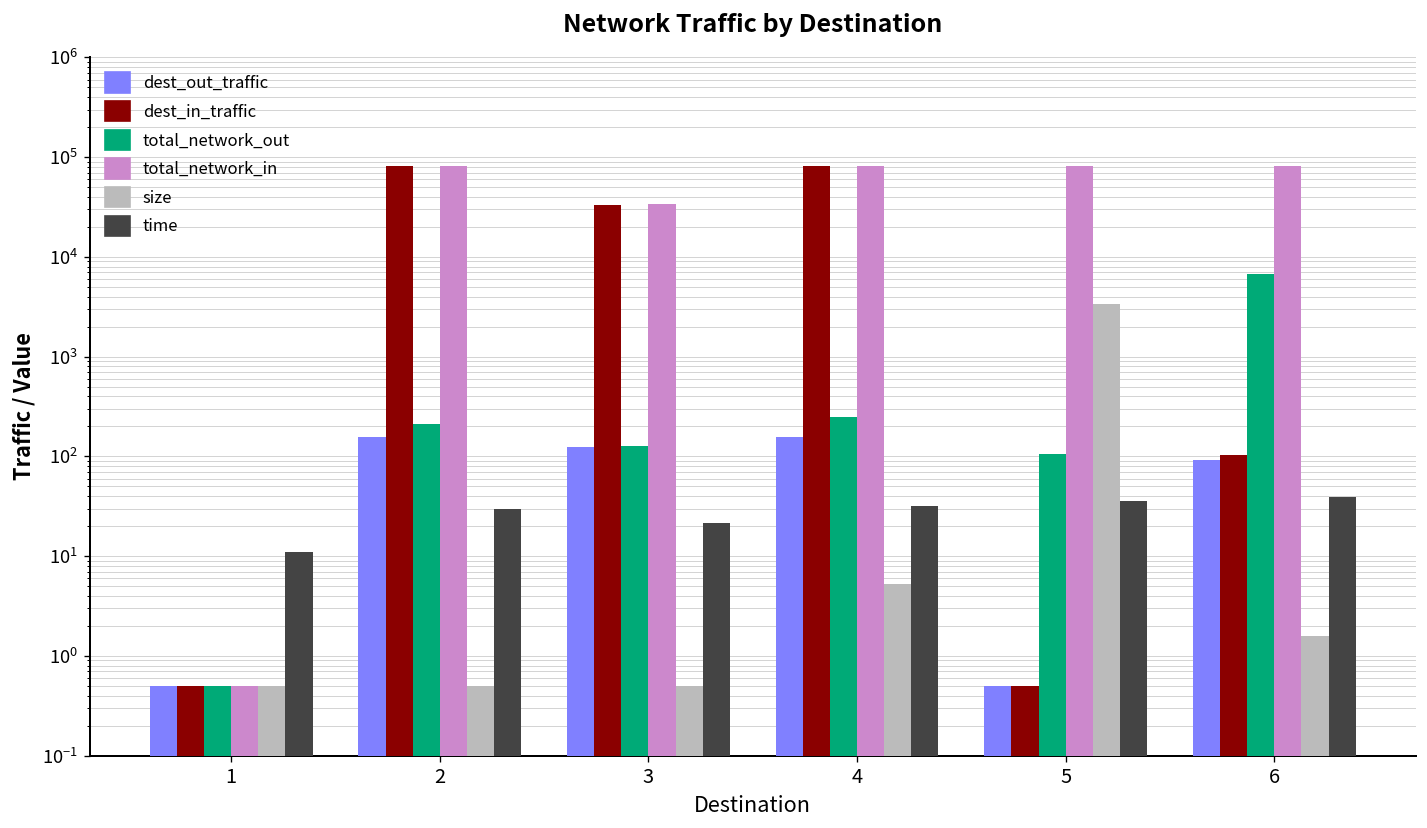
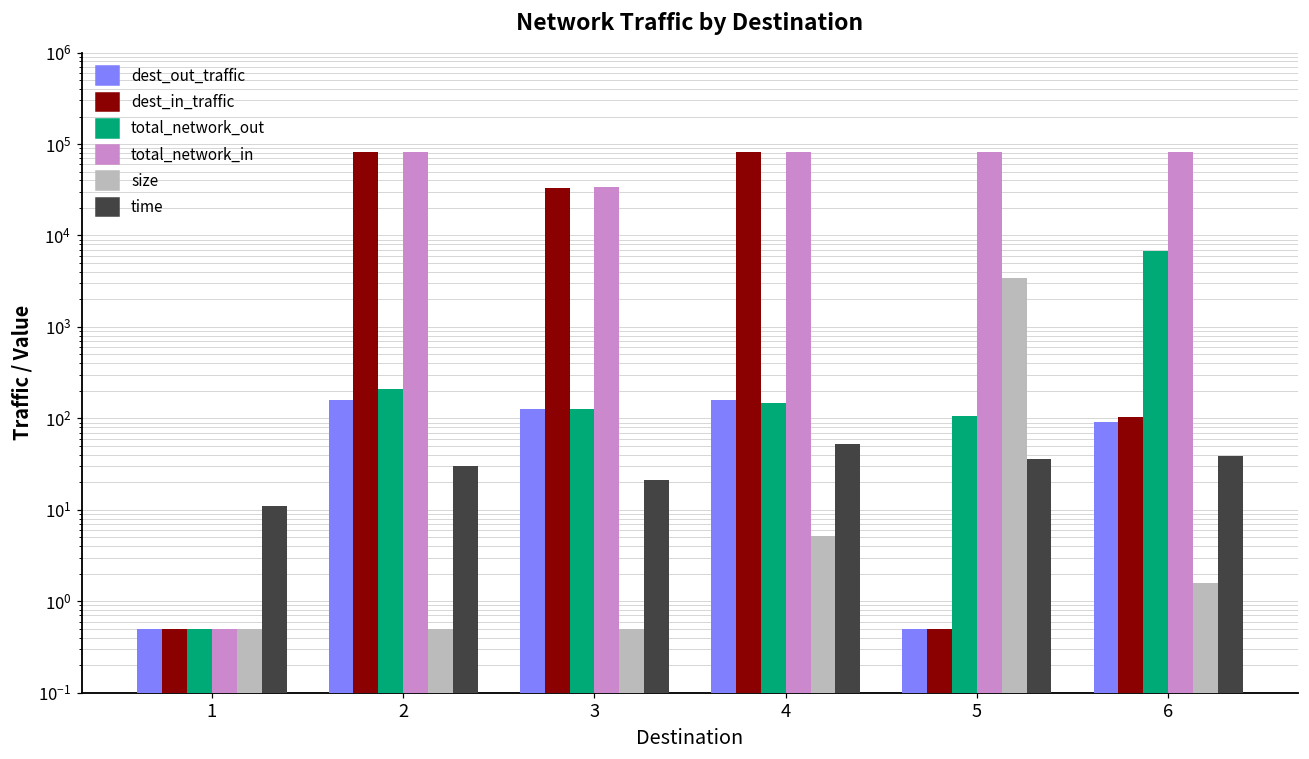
  {
    "dest_out_traffic": {
      "1": 0.5,
      "2": 160,
      "3": 130,
      "4": 160,
      "5": 0.5,
      "6": 90
    },
    "dest_in_traffic": {
      "1": 0.5,
      "2": 80000,
      "3": 33000,
      "4": 80000,
      "5": 0.5,
      "6": 100
    },
    "total_network_out": {
      "1": 0.5,
      "2": 210,
      "3": 130,
-     "4": 250,
+     "4": 150,
      "5": 110,
      "6": 7000
    },
    "time": {
      "1": 11,
      "2": 30,
      "3": 21,
-     "4": 32,
+     "4": 50,
      "5": 36,
      "6": 40
    }
  }
